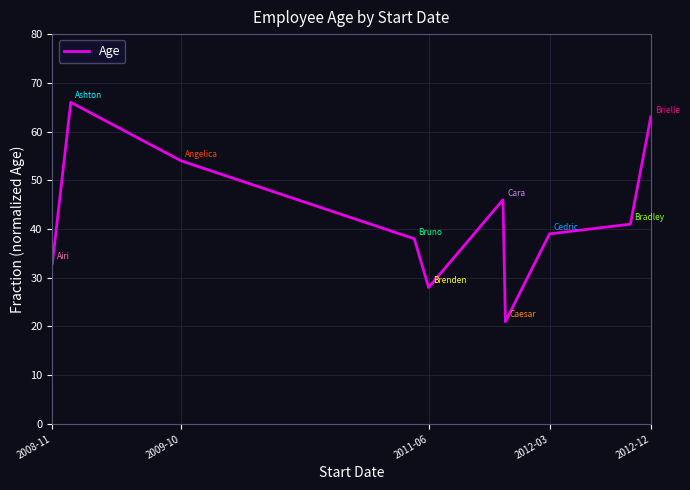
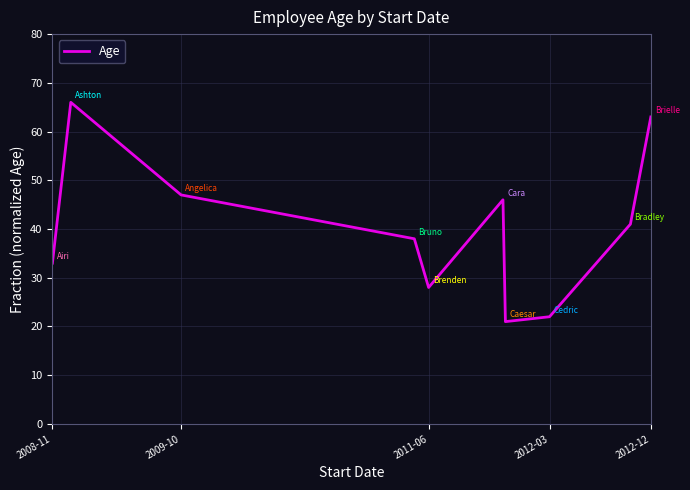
  {
    "2008-11": 33,
-   "2009-10": 54,
+   "2009-10": 47,
    "2011-06": 28,
-   "2012-03": 39,
+   "2012-03": 22,
    "2012-12": 63
  }
